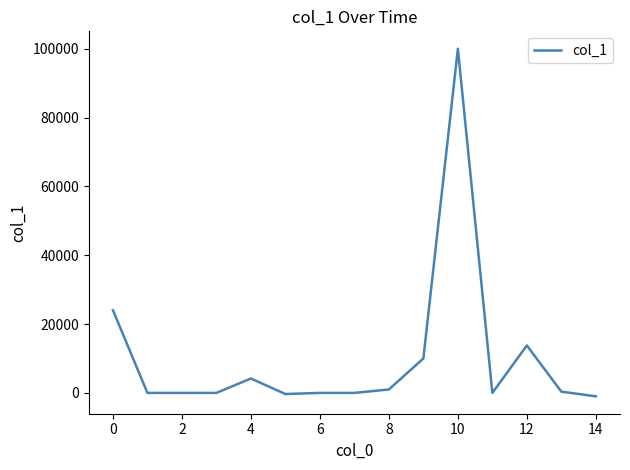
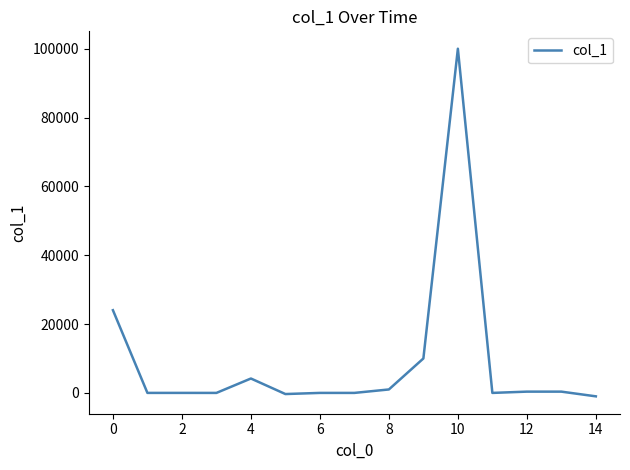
  {
    "0": 24000,
    "2": 0,
    "4": 4000,
    "6": 0,
    "8": 1000,
    "10": 100000,
-   "12": 14000,
+   "12": 0,
    "14": -1000
  }
